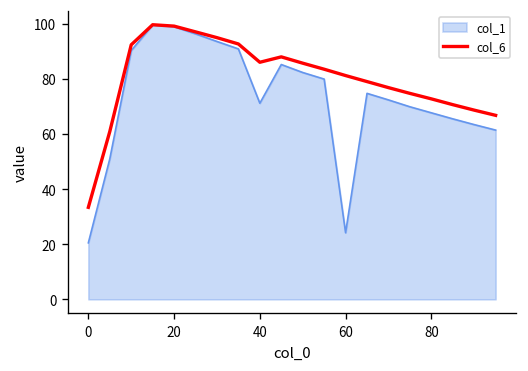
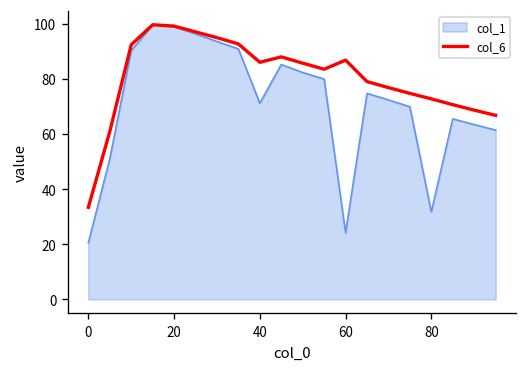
  {
    "col_1": {
      "0": 21,
      "40": 71,
      "60": 24,
-     "80": 68
+     "80": 32
    },
    "col_6": {
      "0": 33,
      "40": 86,
-     "60": 81,
+     "60": 87,
      "80": 73
    }
  }
